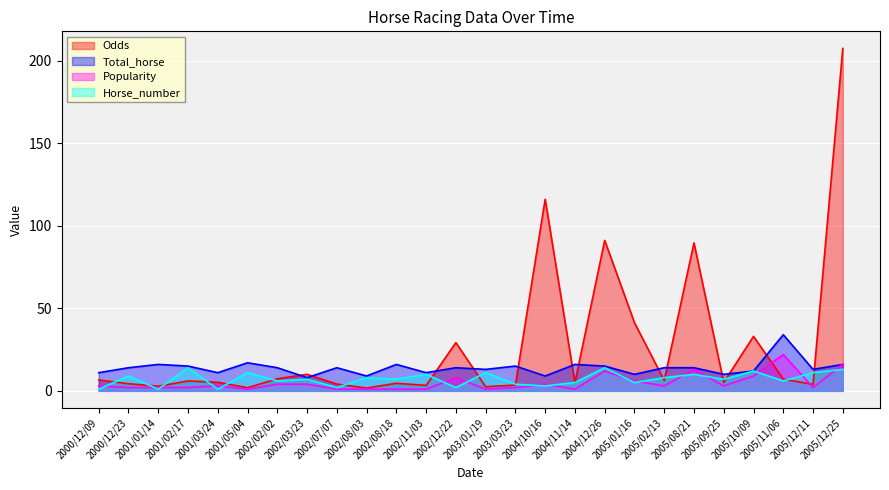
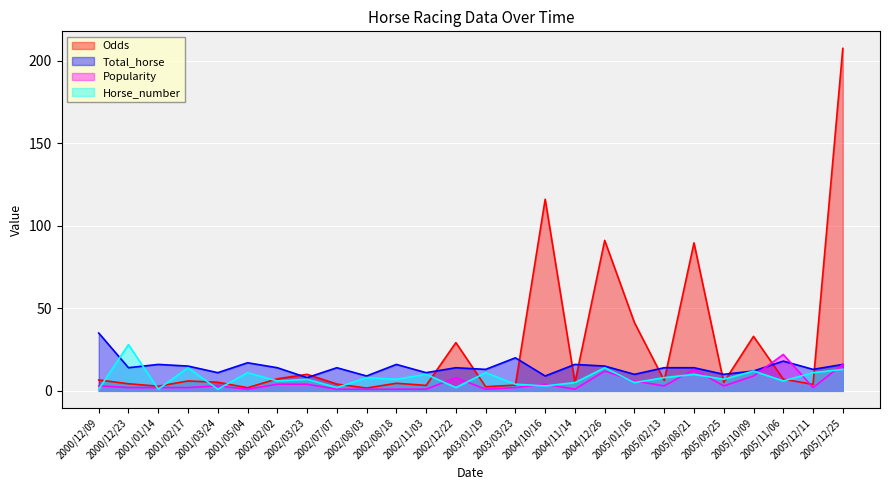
  {
    "Odds": {
      "2000/12/09": 7,
      "2000/12/23": 4,
      "2001/02/17": 6,
      "2001/03/24": 5,
      "2002/03/23": 10,
      "2002/07/07": 4,
      "2002/08/18": 5,
      "2002/11/03": 3,
      "2002/12/22": 29,
      "2004/10/16": 116,
      "2004/12/26": 91,
      "2005/01/16": 41,
      "2005/02/13": 6,
      "2005/08/21": 90,
      "2005/09/25": 5,
      "2005/10/09": 33,
      "2005/12/11": 4,
      "2005/12/25": 207
    },
    "Total_horse": {
-     "2000/12/09": 11,
+     "2000/12/09": 35,
      "2000/12/23": 14,
      "2001/01/14": 16,
      "2001/03/24": 11,
      "2001/05/04": 17,
      "2002/02/02": 14,
      "2002/07/07": 14,
      "2002/08/18": 16,
      "2002/12/22": 14,
      "2003/01/19": 13,
-     "2003/03/23": 15,
+     "2003/03/23": 20,
      "2004/10/16": 9,
      "2004/11/14": 16,
      "2005/01/16": 10,
      "2005/02/13": 14,
      "2005/09/25": 10,
-     "2005/11/06": 34,
+     "2005/11/06": 18,
      "2005/12/11": 13
    },
    "Popularity": {
      "2000/12/09": 3,
      "2000/12/23": 2,
      "2001/02/17": 2,
      "2001/03/24": 3,
      "2002/02/02": 4,
      "2002/03/23": 4,
      "2002/08/18": 1,
      "2002/11/03": 1,
      "2002/12/22": 8,
      "2004/11/14": 1,
      "2004/12/26": 12,
      "2005/02/13": 3,
      "2005/09/25": 3,
      "2005/10/09": 9,
      "2005/11/06": 22,
      "2005/12/11": 2
    },
    "Horse_number": {
      "2000/12/09": 1,
-     "2000/12/23": 9,
+     "2000/12/23": 28,
      "2001/03/24": 1,
      "2001/05/04": 11,
      "2002/08/18": 7,
      "2002/12/22": 2,
      "2003/01/19": 11,
      "2005/02/13": 8,
      "2005/08/21": 10,
      "2005/09/25": 7,
      "2005/12/11": 11,
      "2005/12/25": 13
    }
  }
